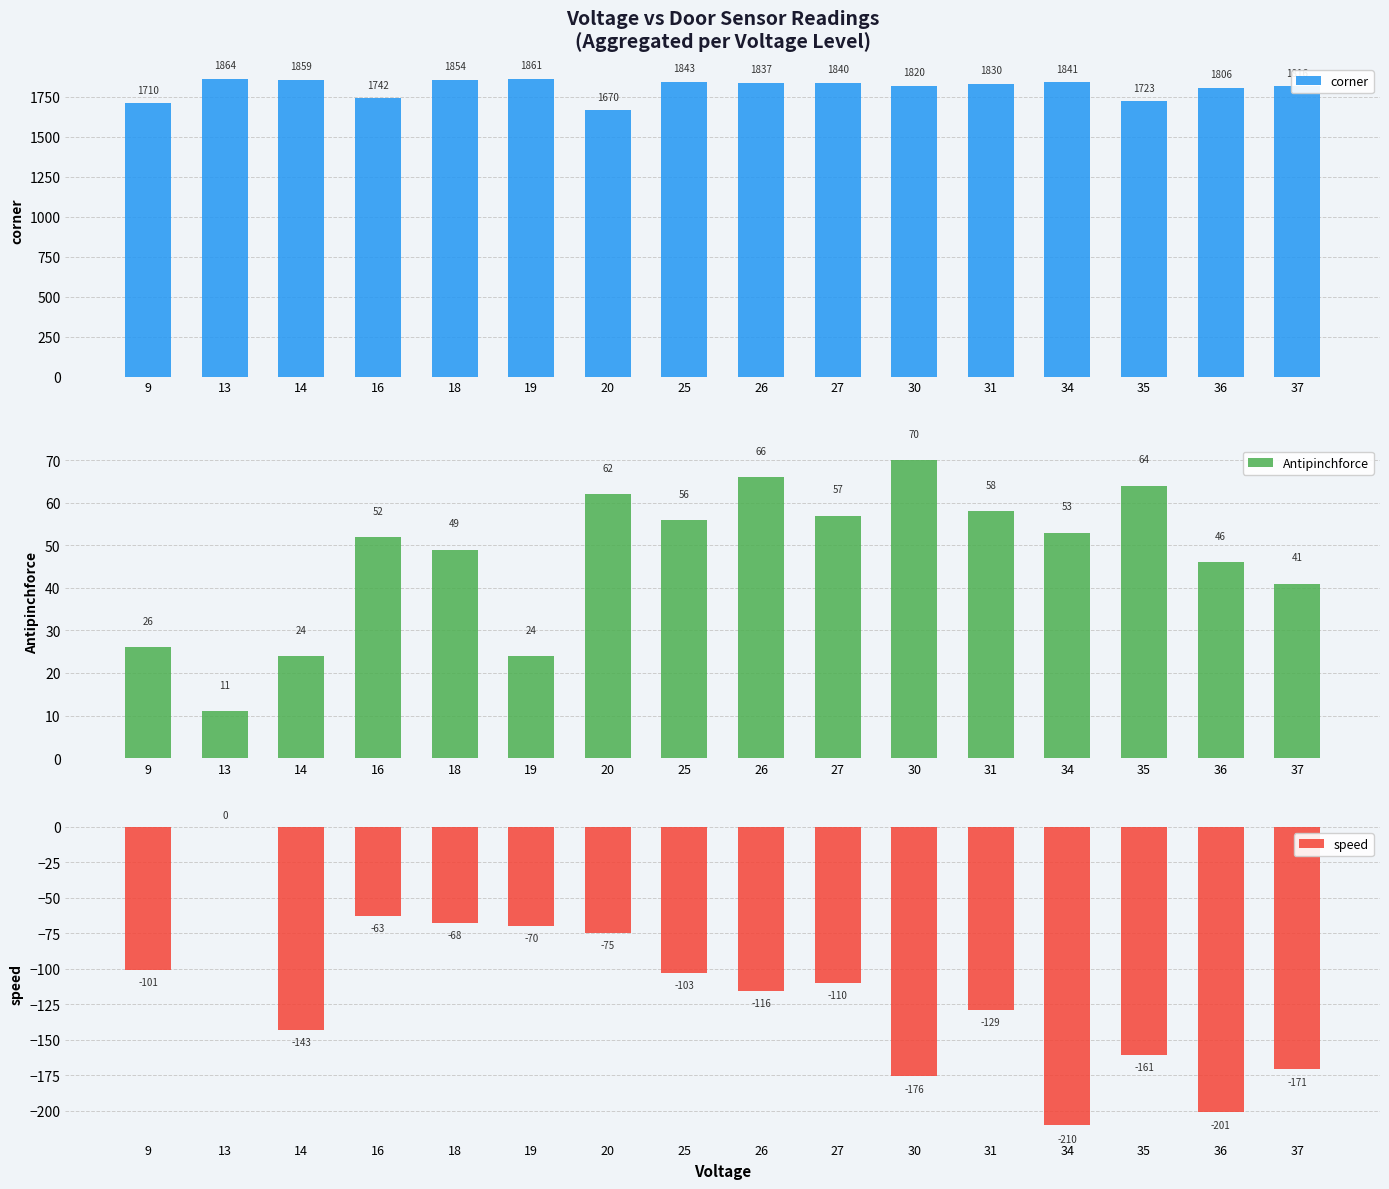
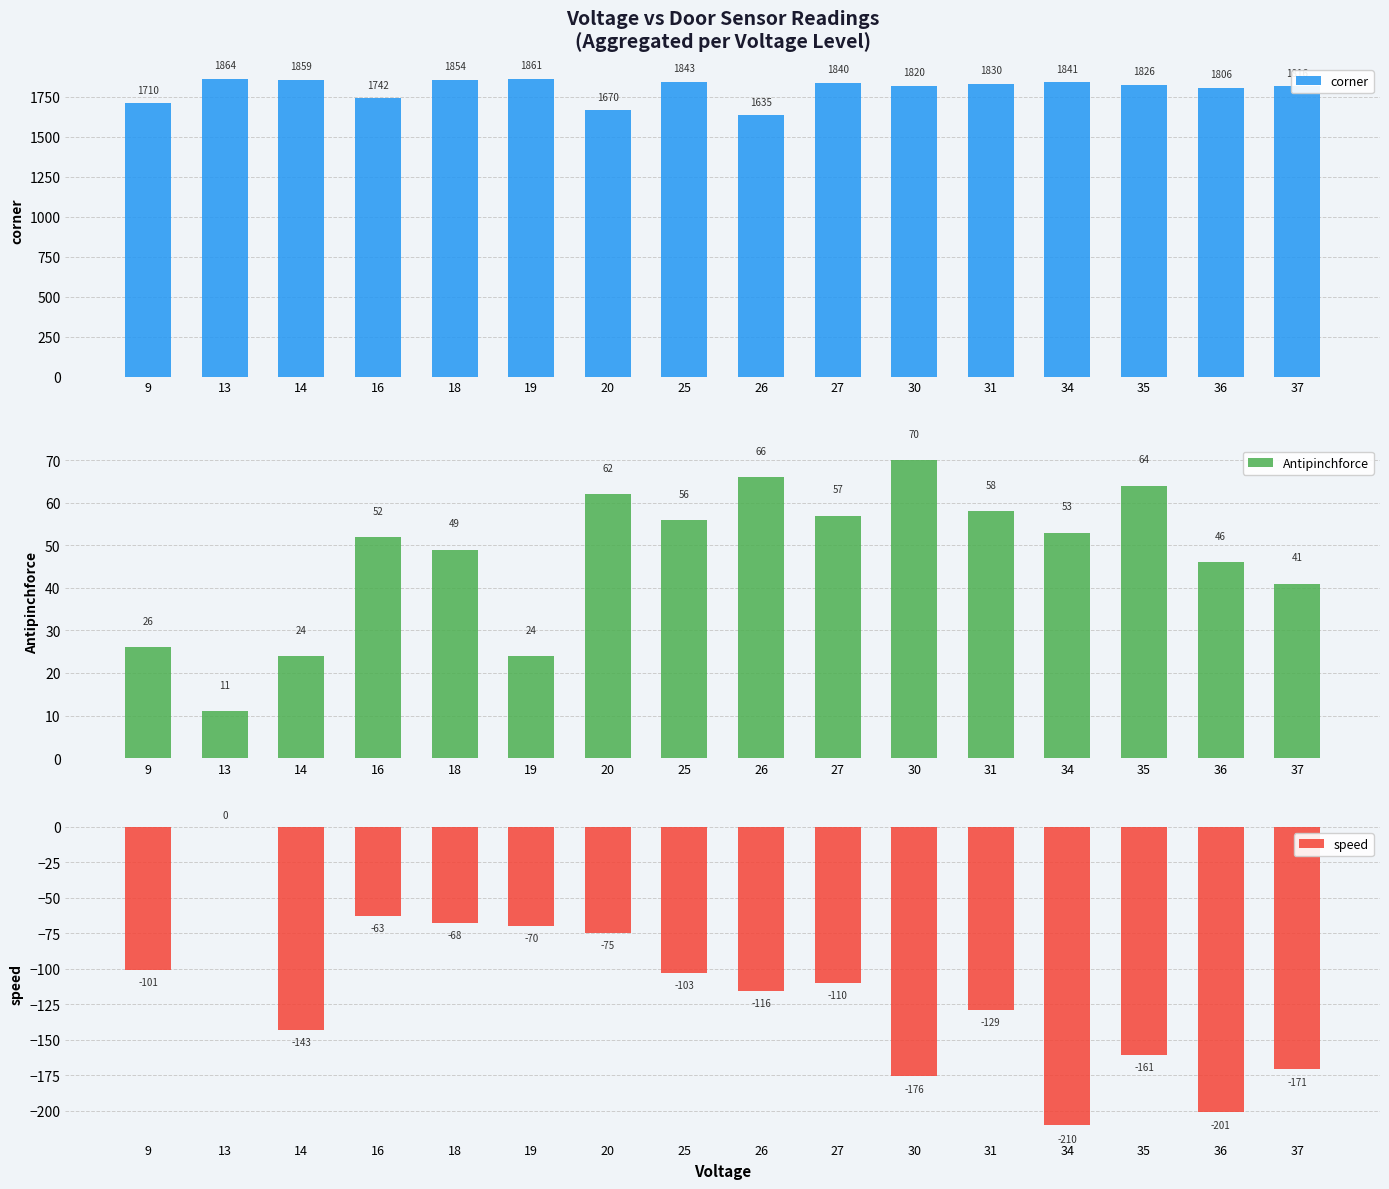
  {
    "Voltage vs Door Sensor Readings (Aggregated per Voltage Level)": {
      "9": 1710,
      "13": 1864,
      "14": 1859,
      "16": 1742,
      "18": 1854,
      "19": 1861,
      "20": 1670,
      "25": 1843,
-     "26": 1837,
+     "26": 1635,
      "27": 1840,
      "30": 1820,
      "31": 1830,
      "34": 1841,
-     "35": 1723,
+     "35": 1826,
      "36": 1806
    }
  }
